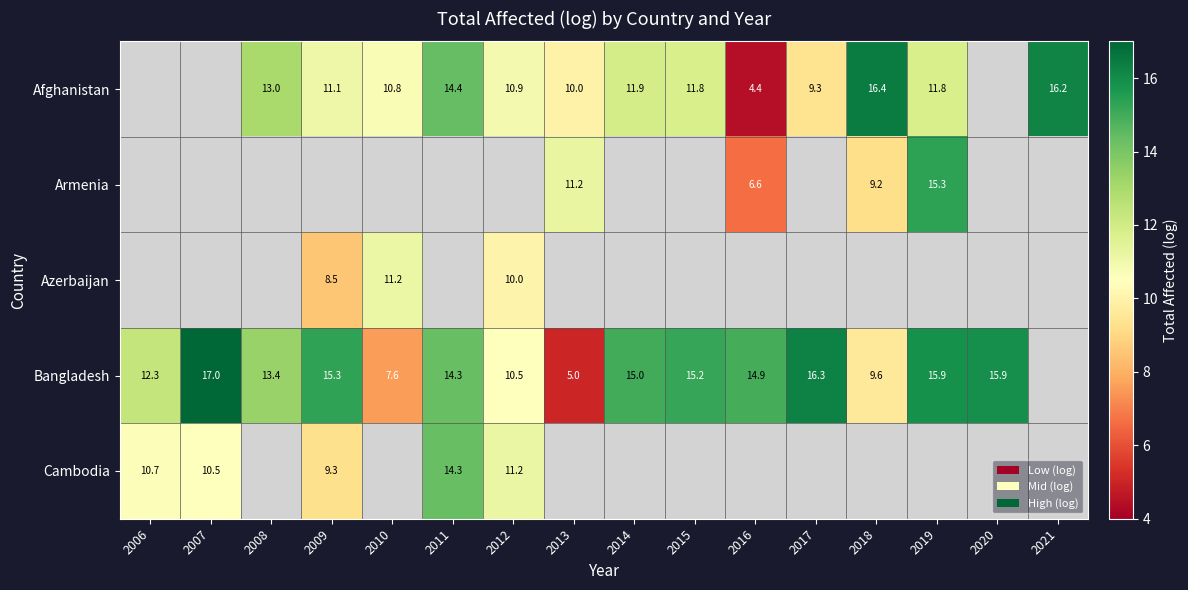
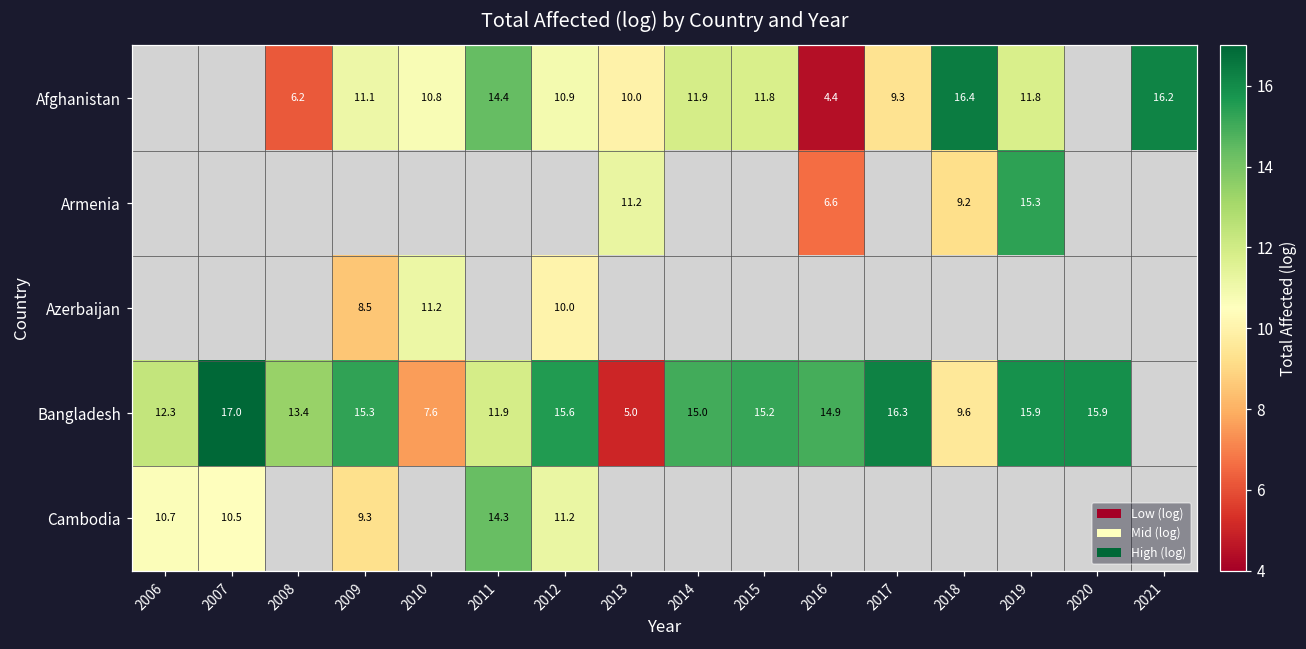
  {
    "Afghanistan": {
-     "2008": 13.0,
+     "2008": 6.2,
      "2009": 11.1,
      "2010": 10.8,
      "2011": 14.4,
      "2012": 10.9,
      "2013": 10.0,
      "2014": 11.9,
      "2015": 11.8,
      "2016": 4.4,
      "2017": 9.3,
      "2018": 16.4,
      "2019": 11.8,
      "2021": 16.2
    },
    "Armenia": {
      "2013": 11.2,
      "2016": 6.6,
      "2018": 9.2,
      "2019": 15.3
    },
    "Azerbaijan": {
      "2009": 8.5,
      "2010": 11.2,
      "2012": 10.0
    },
    "Bangladesh": {
      "2006": 12.3,
      "2007": 17.0,
      "2008": 13.4,
      "2009": 15.3,
      "2010": 7.6,
-     "2011": 14.3,
-     "2012": 10.5,
+     "2011": 11.9,
+     "2012": 15.6,
      "2013": 5.0,
      "2014": 15.0,
      "2015": 15.2,
      "2016": 14.9,
      "2017": 16.3,
      "2018": 9.6,
      "2019": 15.9,
      "2020": 15.9
    },
    "Cambodia": {
      "2006": 10.7,
      "2007": 10.5,
      "2009": 9.3,
      "2011": 14.3,
      "2012": 11.2
    }
  }
